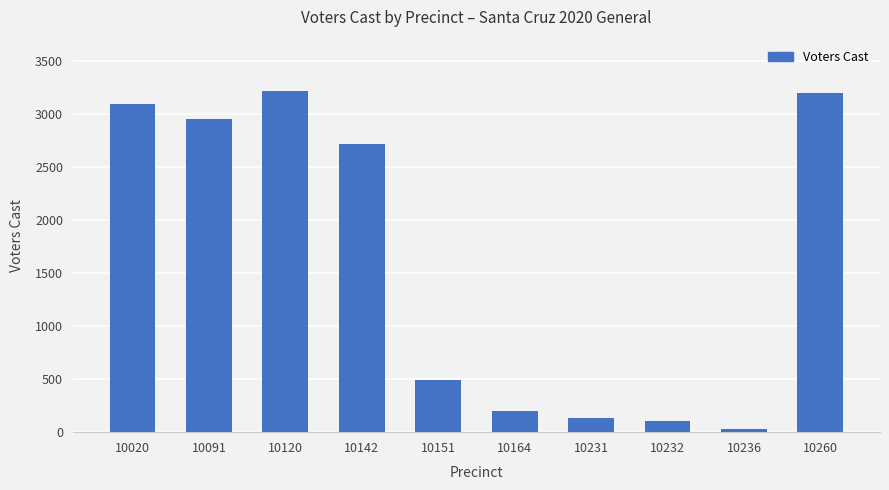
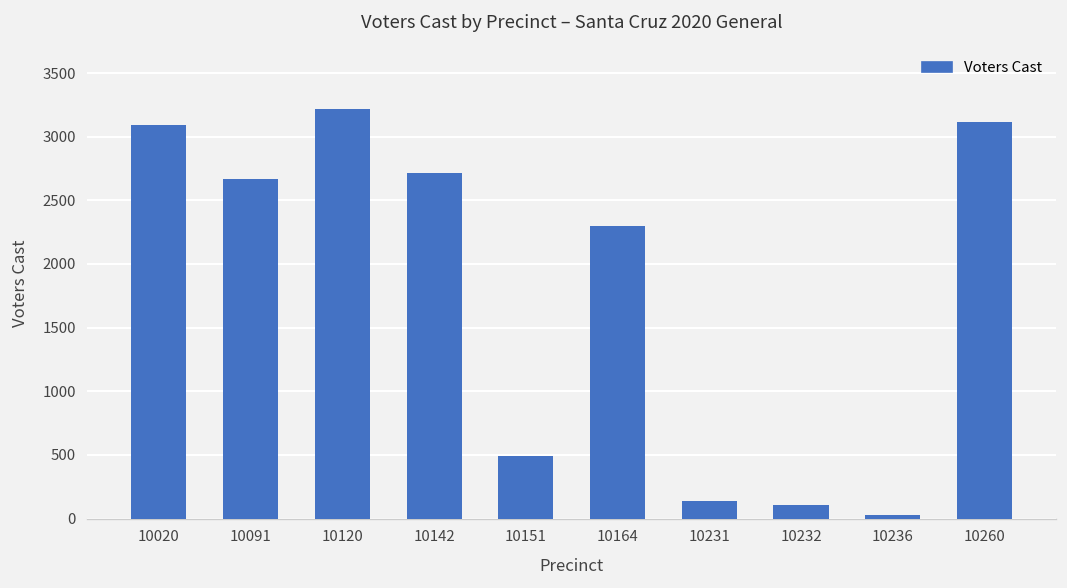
  {
    "10020": 3090,
-   "10091": 2960,
+   "10091": 2670,
    "10120": 3220,
    "10142": 2710,
    "10151": 490,
-   "10164": 200,
+   "10164": 2300,
    "10231": 140,
    "10232": 110,
    "10236": 30,
-   "10260": 3200
+   "10260": 3120
  }
